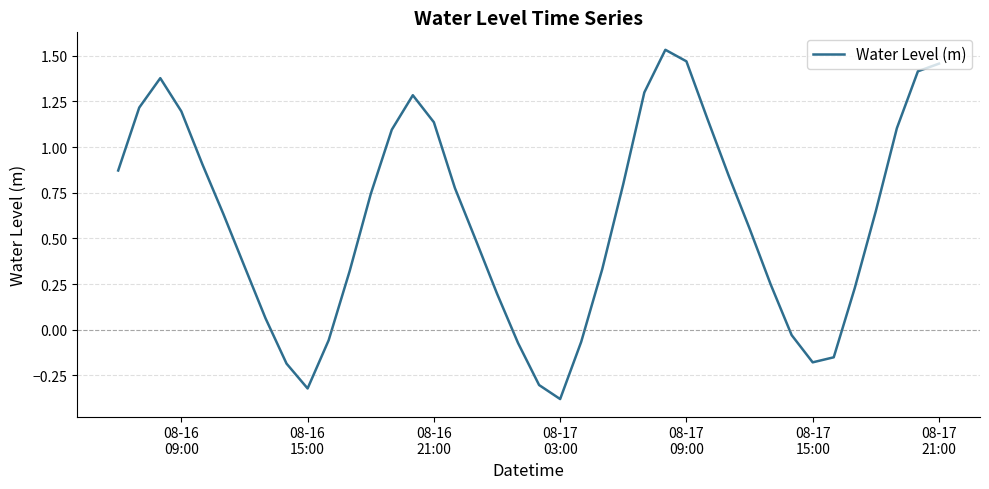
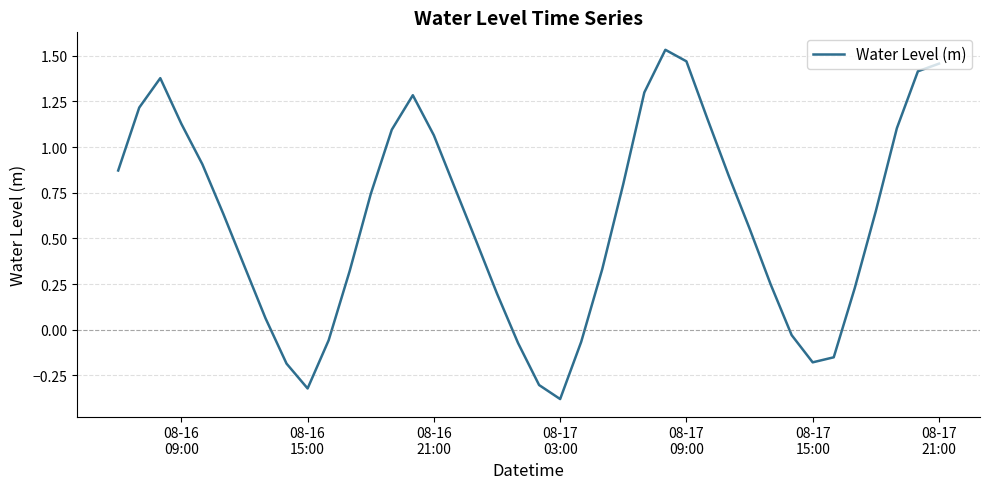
  {
-   "08-16 09:00": 1.20,
+   "08-16 09:00": 1.13,
    "08-16 15:00": -0.32,
-   "08-16 21:00": 1.14,
+   "08-16 21:00": 1.06,
    "08-17 03:00": -0.38,
    "08-17 09:00": 1.47,
    "08-17 15:00": -0.18
  }
